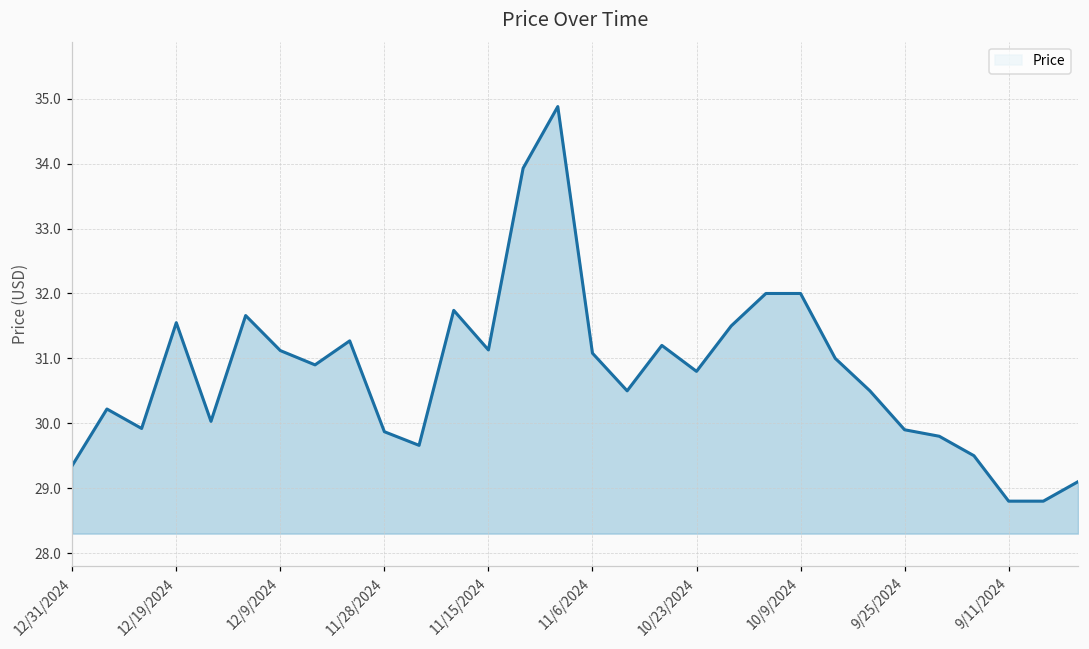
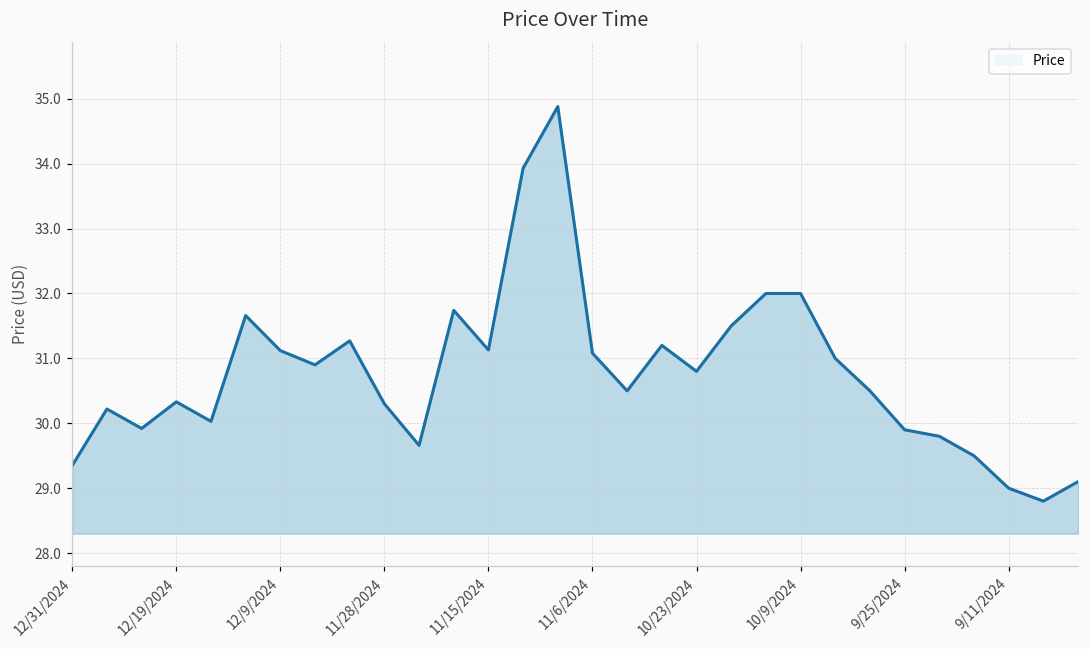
  {
    "12/31/2024": 29.4,
-   "12/19/2024": 31.6,
+   "12/19/2024": 30.3,
    "12/9/2024": 31.1,
-   "11/28/2024": 29.9,
+   "11/28/2024": 30.3,
    "11/15/2024": 31.1,
    "11/6/2024": 31.1,
    "10/23/2024": 30.8,
    "10/9/2024": 32.0,
    "9/25/2024": 29.9,
-   "9/11/2024": 28.8
+   "9/11/2024": 29.0
  }
